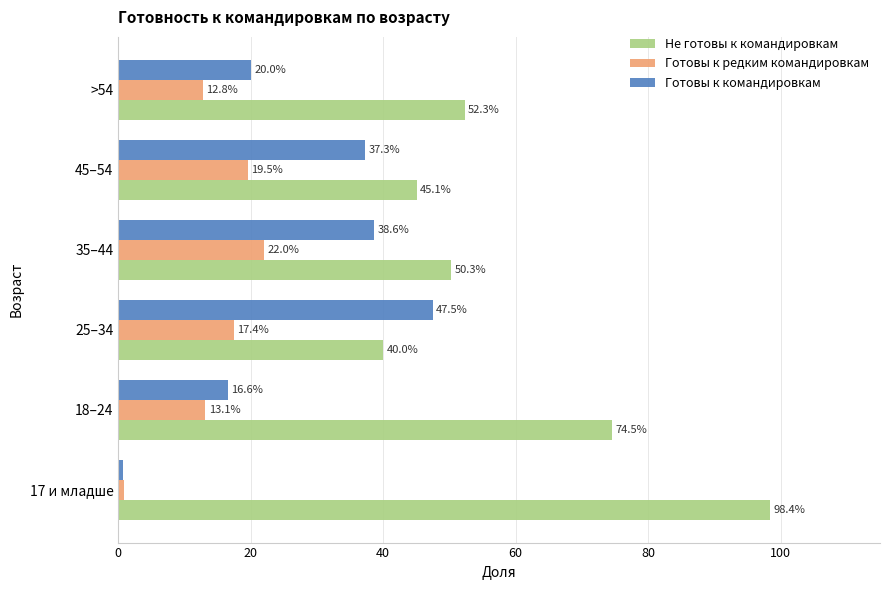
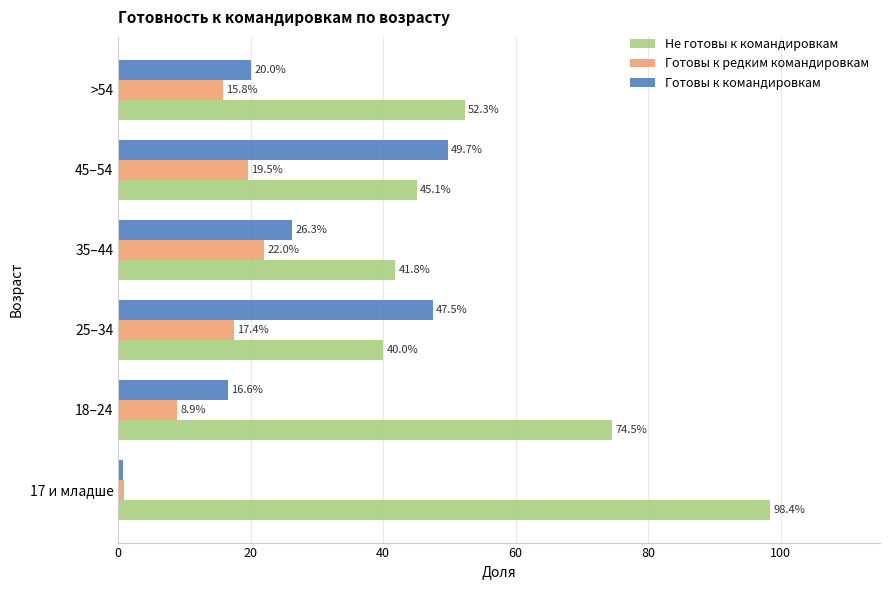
  {
    "Не готовы к командировкам": {
      ">54": "52.3%",
      "45–54": "45.1%",
-     "35–44": "50.3%",
+     "35–44": "41.8%",
      "25–34": "40.0%",
      "18–24": "74.5%",
      "17 и младше": "98.4%"
    },
    "Готовы к редким командировкам": {
-     ">54": "12.8%",
+     ">54": "15.8%",
      "45–54": "19.5%",
      "35–44": "22.0%",
      "25–34": "17.4%",
-     "18–24": "13.1%"
+     "18–24": "8.9%"
    },
    "Готовы к командировкам": {
      ">54": "20.0%",
-     "45–54": "37.3%",
-     "35–44": "38.6%",
+     "45–54": "49.7%",
+     "35–44": "26.3%",
      "25–34": "47.5%",
      "18–24": "16.6%"
    }
  }
